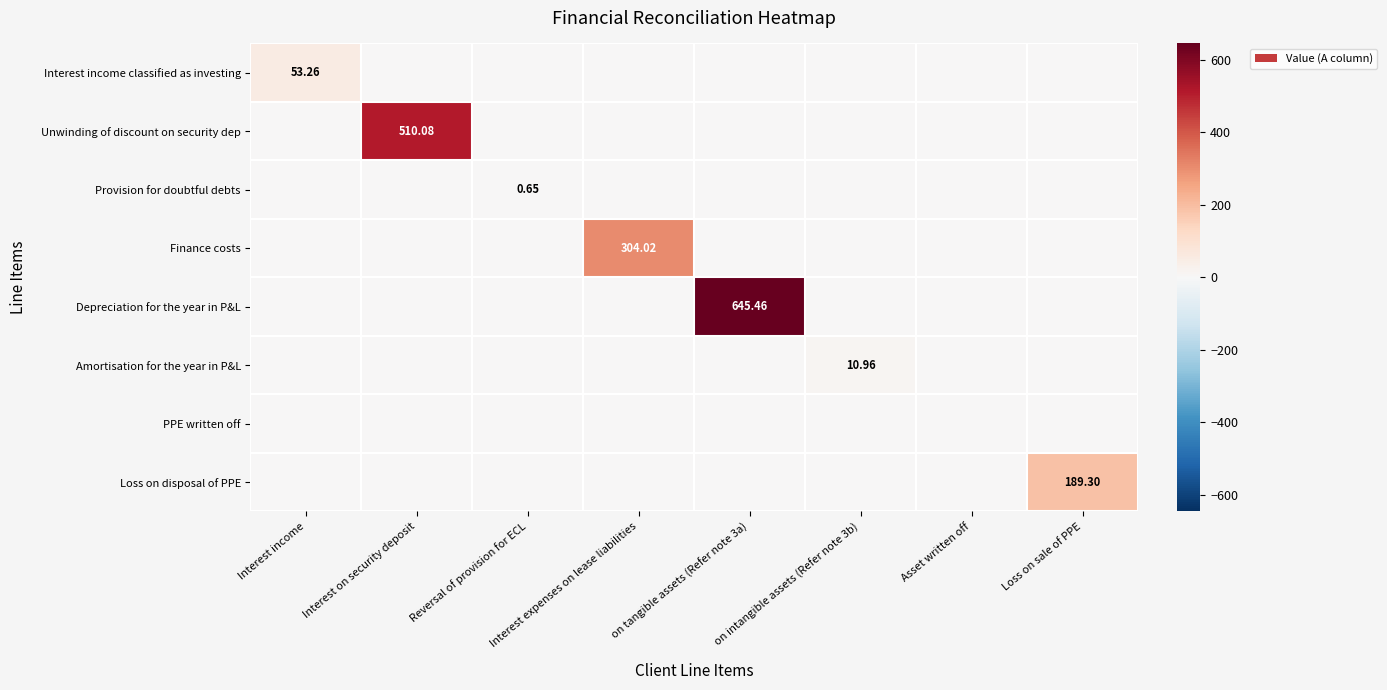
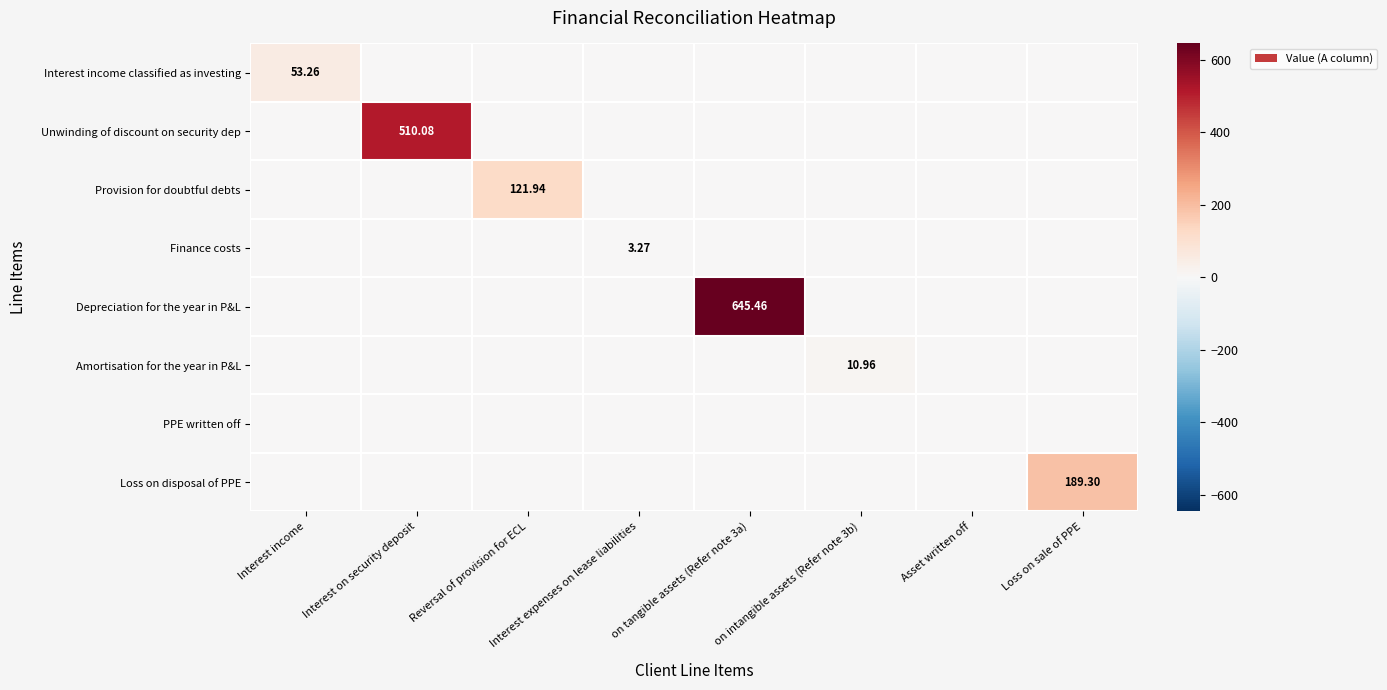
  {
    "Interest income classified as investing": {
      "Interest income": 53.26
    },
    "Unwinding of discount on security dep": {
      "Interest on security deposit": 510.08
    },
    "Provision for doubtful debts": {
-     "Reversal of provision for ECL": 0.65
+     "Reversal of provision for ECL": 121.94
    },
    "Finance costs": {
-     "Interest expenses on lease liabilities": 304.02
+     "Interest expenses on lease liabilities": 3.27
    },
    "Depreciation for the year in P&L": {
      "on tangible assets (Refer note 3a)": 645.46
    },
    "Amortisation for the year in P&L": {
      "on intangible assets (Refer note 3b)": 10.96
    },
    "Loss on disposal of PPE": {
      "Loss on sale of PPE": 189.30
    }
  }
